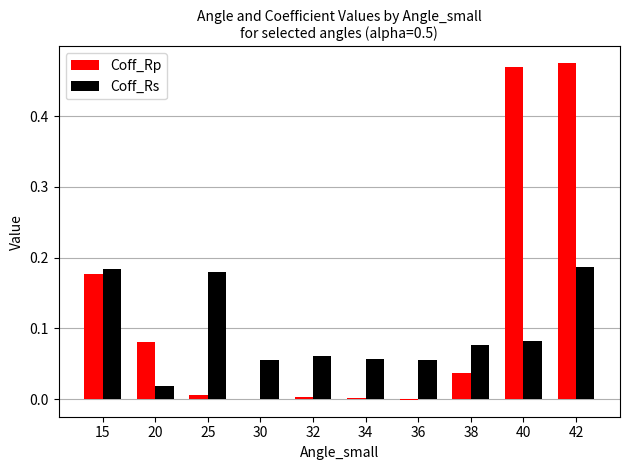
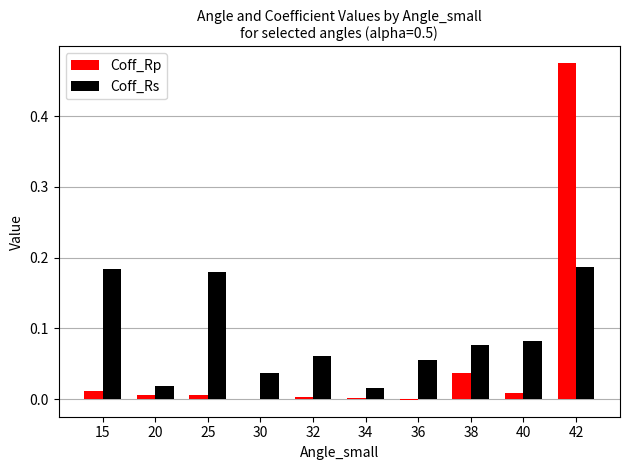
  {
    "Coff_Rp": {
-     "15": 0.18,
-     "20": 0.08,
+     "15": 0.01,
+     "20": 0.01,
      "25": 0.01,
      "38": 0.04,
-     "40": 0.47,
+     "40": 0.01,
      "42": 0.47
    },
    "Coff_Rs": {
      "15": 0.18,
      "20": 0.02,
      "25": 0.18,
-     "30": 0.06,
+     "30": 0.04,
      "32": 0.06,
-     "34": 0.06,
+     "34": 0.02,
      "36": 0.06,
      "38": 0.08,
      "40": 0.08,
      "42": 0.19
    }
  }
